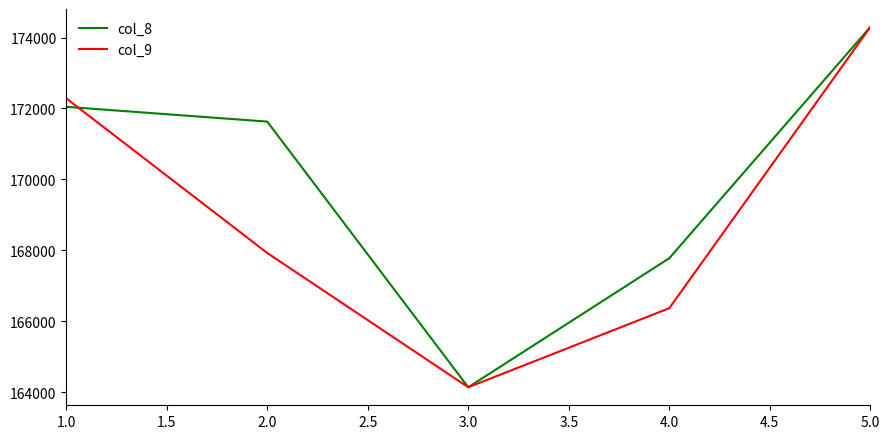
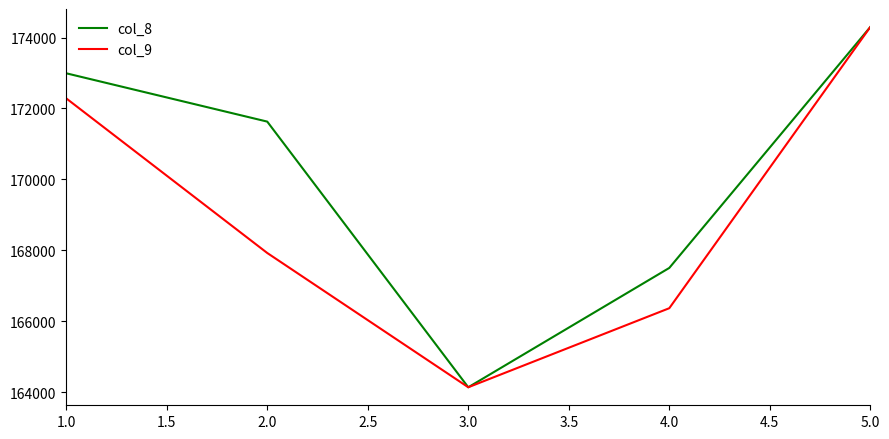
  {
    "col_8": {
-     "1.0": 172000,
+     "1.0": 173000,
      "2.0": 171600,
-     "4.0": 167800
+     "4.0": 167500
    },
    "col_9": {
      "1.0": 172300,
      "2.0": 167900,
      "4.0": 166400
    }
  }
